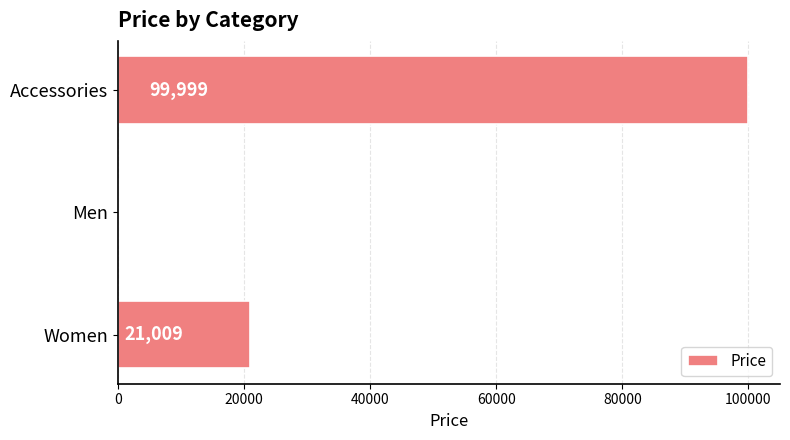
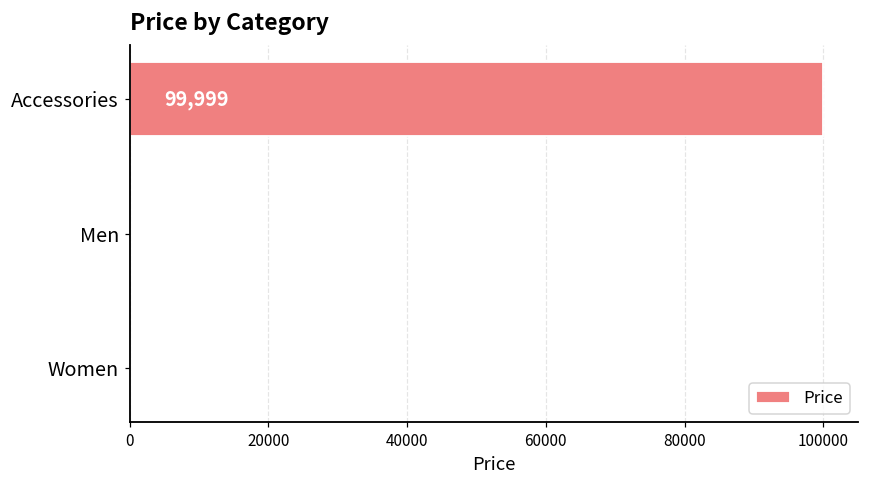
  {
    "Men": 0,
-   "Women": 21000
+   "Women": 0
  }
